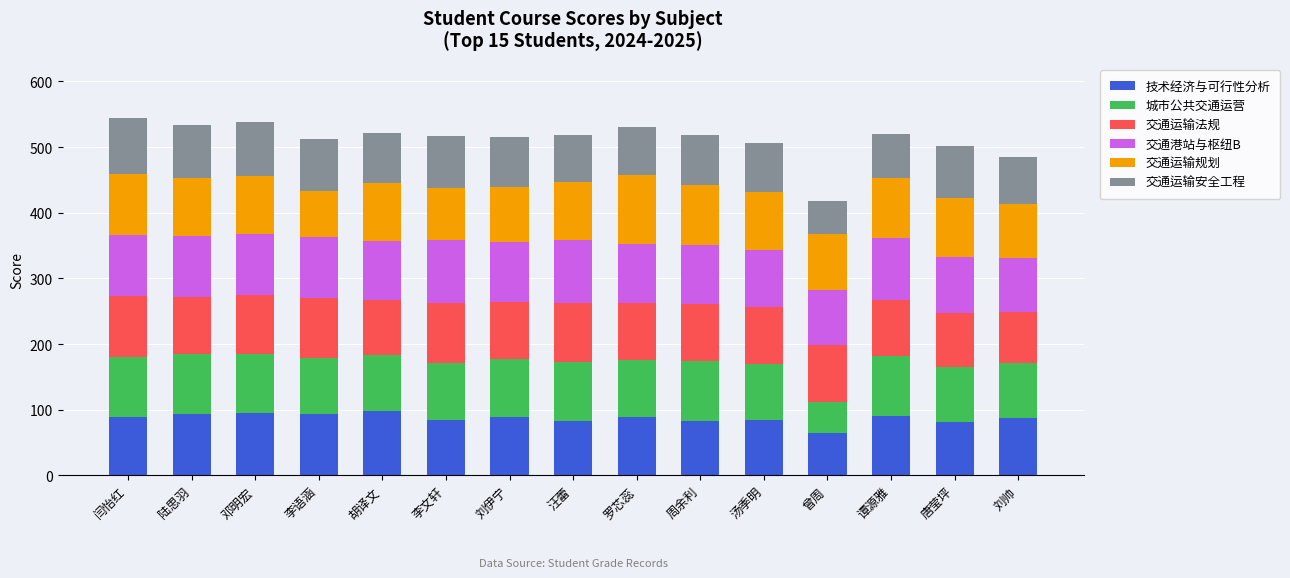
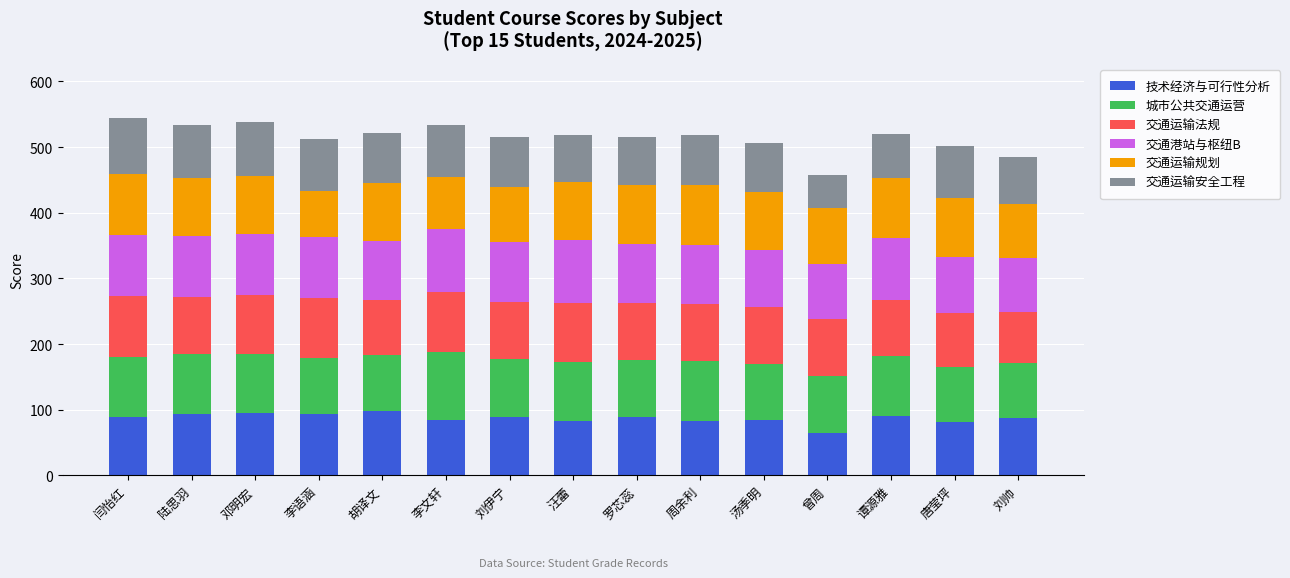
  {
    "技术经济与可行性分析": {
      "闫怡红": 90,
      "陆思羽": 90,
      "邓明宏": 100,
      "李语涵": 90,
      "胡译文": 100,
      "李文轩": 90,
      "刘伊宁": 90,
      "汪蕾": 80,
      "罗芯蕊": 90,
      "周余利": 80,
      "汤季明": 90,
      "曾周": 70,
      "谭源雅": 90,
      "唐莹坪": 80,
      "刘帅": 90
    },
    "城市公共交通运营": {
      "闫怡红": 90,
      "陆思羽": 90,
      "邓明宏": 90,
      "李语涵": 90,
      "胡译文": 90,
-     "李文轩": 90,
+     "李文轩": 100,
      "刘伊宁": 90,
      "汪蕾": 90,
      "罗芯蕊": 90,
      "周余利": 90,
      "汤季明": 90,
-     "曾周": 50,
+     "曾周": 90,
      "谭源雅": 90,
      "唐莹坪": 80,
      "刘帅": 80
    },
    "交通运输法规": {
      "闫怡红": 90,
      "陆思羽": 90,
      "邓明宏": 90,
      "李语涵": 90,
      "胡译文": 80,
      "李文轩": 90,
      "刘伊宁": 90,
      "汪蕾": 90,
      "罗芯蕊": 90,
      "周余利": 90,
      "汤季明": 90,
      "曾周": 90,
      "谭源雅": 90,
      "唐莹坪": 80,
      "刘帅": 80
    },
    "交通港站与枢纽B": {
      "闫怡红": 90,
      "陆思羽": 90,
      "邓明宏": 90,
      "李语涵": 90,
      "胡译文": 90,
      "李文轩": 100,
      "刘伊宁": 90,
      "汪蕾": 100,
      "罗芯蕊": 90,
      "周余利": 90,
      "汤季明": 90,
      "曾周": 80,
      "谭源雅": 100,
      "唐莹坪": 90,
      "刘帅": 80
    },
    "交通运输规划": {
      "闫怡红": 90,
      "陆思羽": 90,
      "邓明宏": 90,
      "李语涵": 70,
      "胡译文": 90,
      "李文轩": 80,
      "刘伊宁": 90,
      "汪蕾": 90,
-     "罗芯蕊": 110,
+     "罗芯蕊": 90,
      "周余利": 90,
      "汤季明": 90,
      "曾周": 90,
      "谭源雅": 90,
      "唐莹坪": 90,
      "刘帅": 80
    },
    "交通运输安全工程": {
      "闫怡红": 90,
      "陆思羽": 80,
      "邓明宏": 80,
      "李语涵": 80,
      "胡译文": 80,
      "李文轩": 80,
      "刘伊宁": 80,
      "汪蕾": 70,
      "罗芯蕊": 70,
      "周余利": 80,
      "汤季明": 80,
      "曾周": 50,
      "谭源雅": 70,
      "唐莹坪": 80,
      "刘帅": 70
    }
  }
